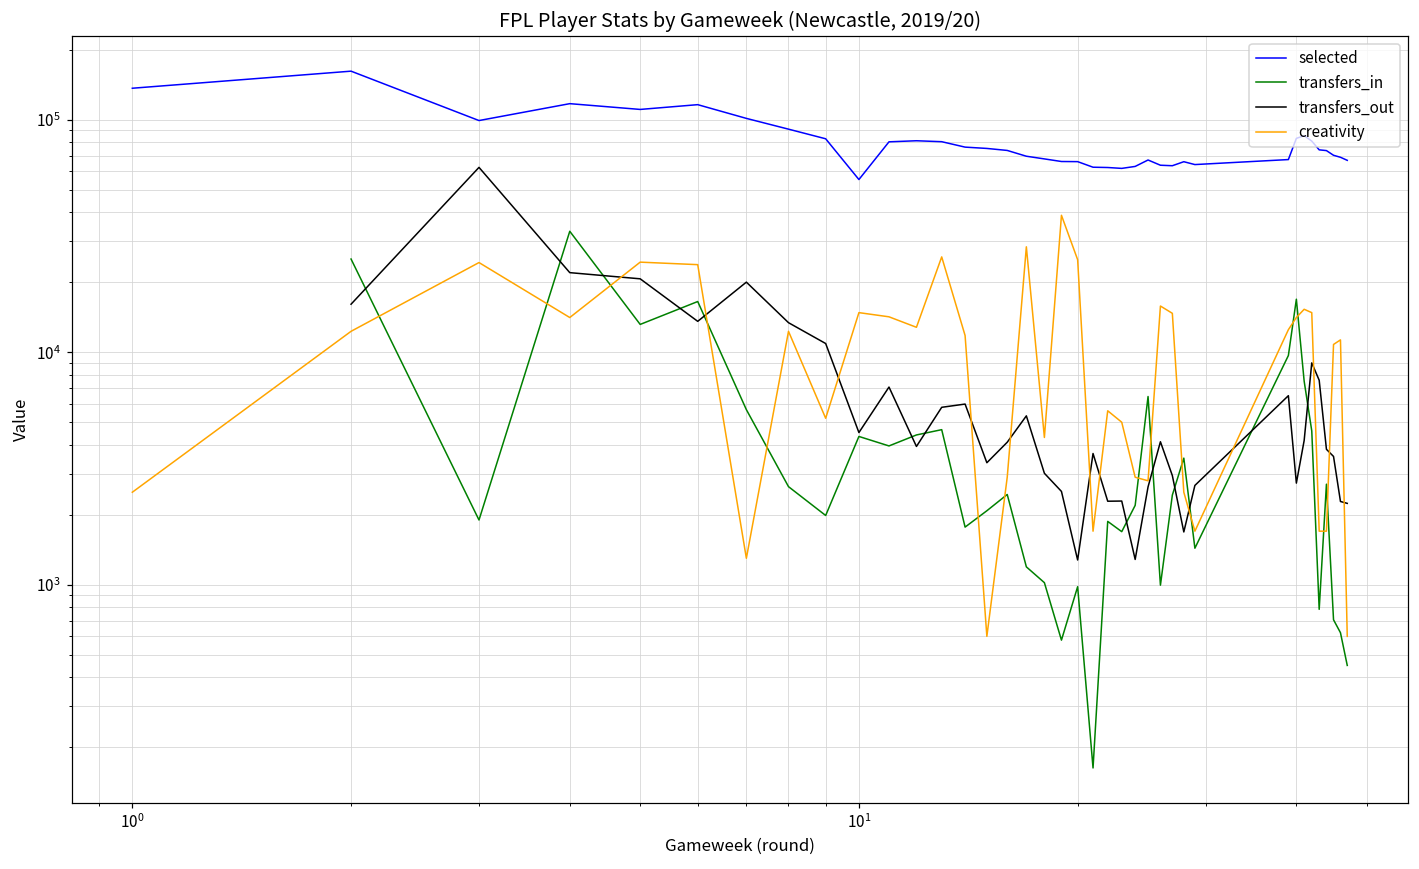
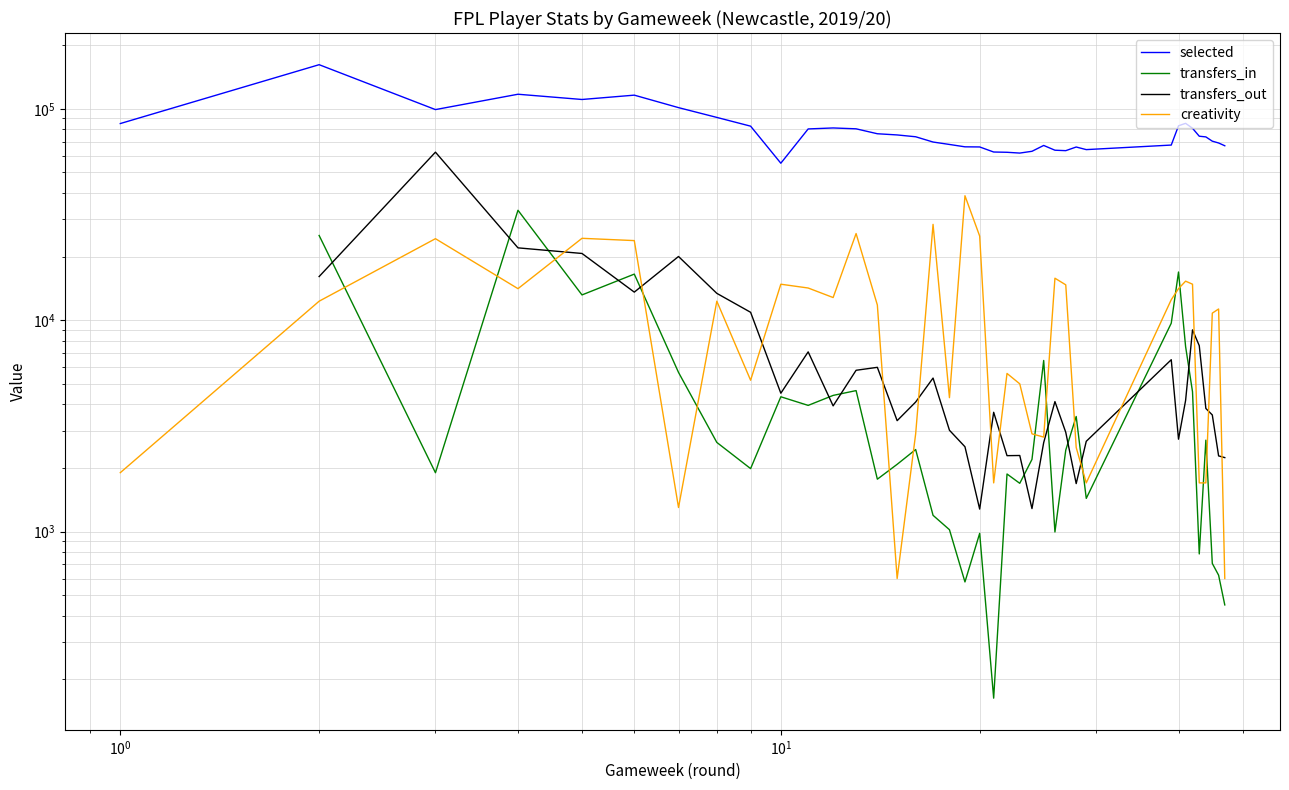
  {
    "selected": {
-     "10^0": 140000,
+     "10^0": 85000,
      "10^1": 55000
    },
    "transfers_in": {
      "10^1": 4300
    },
    "transfers_out": {
      "10^1": 4500
    },
    "creativity": {
-     "10^0": 2500,
+     "10^0": 1900,
      "10^1": 15000
    }
  }
